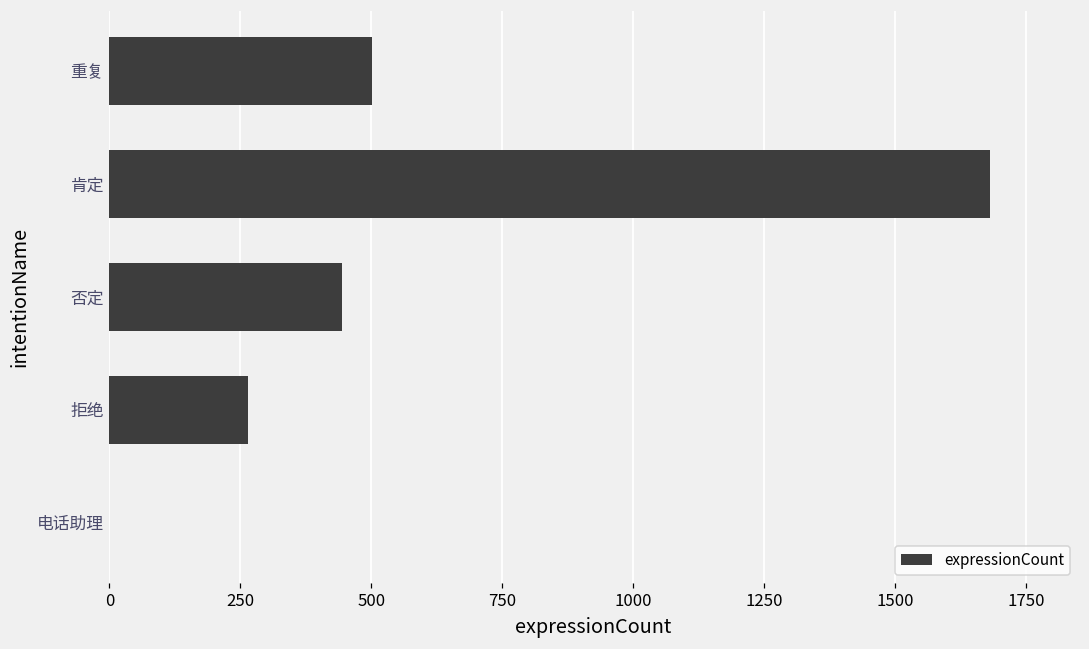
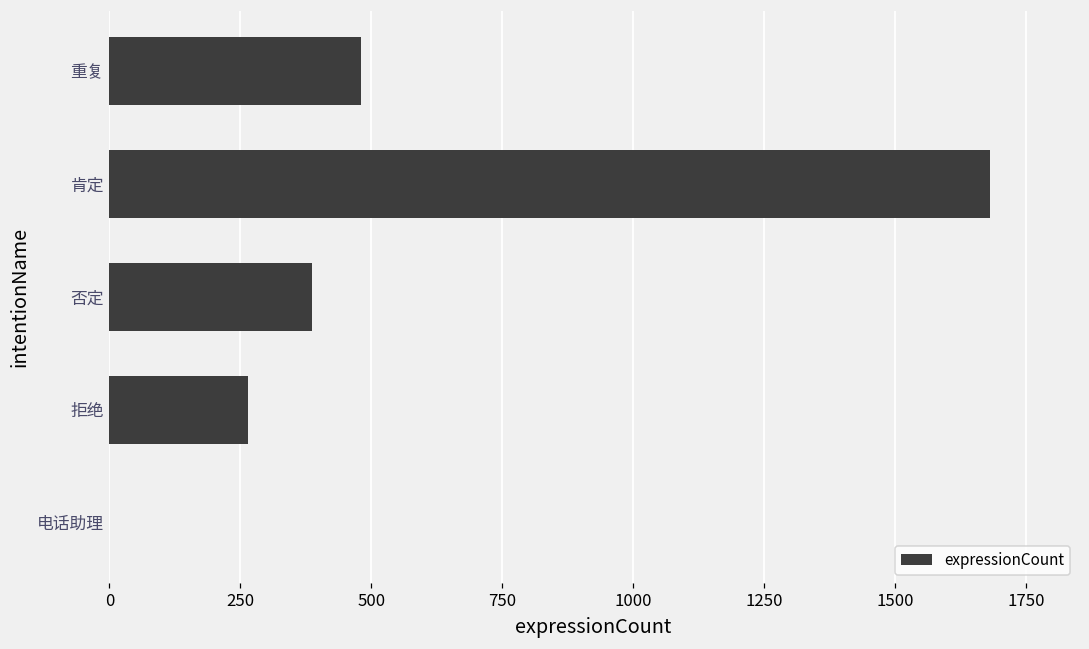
  {
-   "重复": 500,
+   "重复": 480,
    "肯定": 1680,
-   "否定": 450,
+   "否定": 390,
    "拒绝": 270,
    "电话助理": 0
  }
